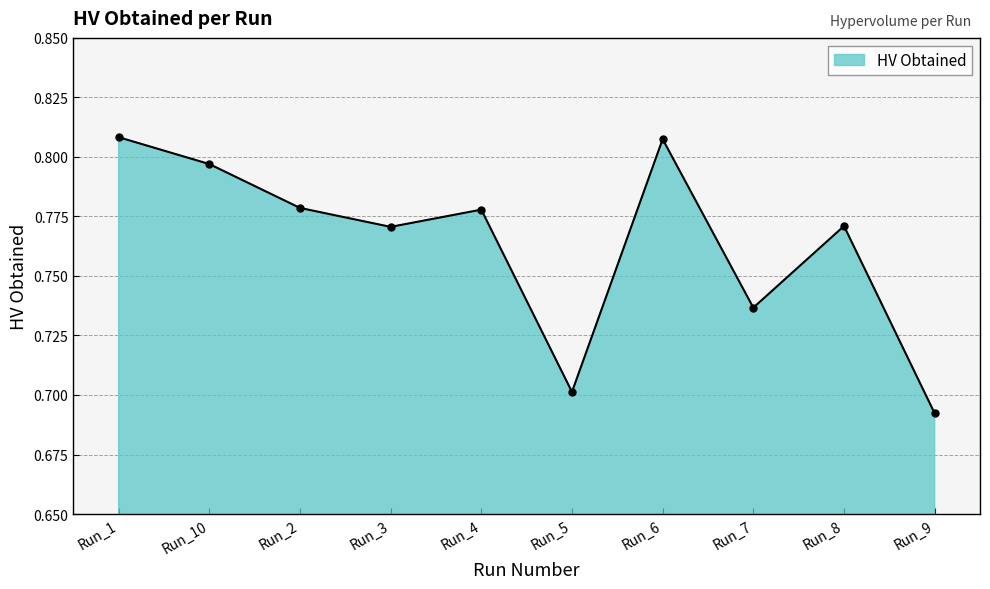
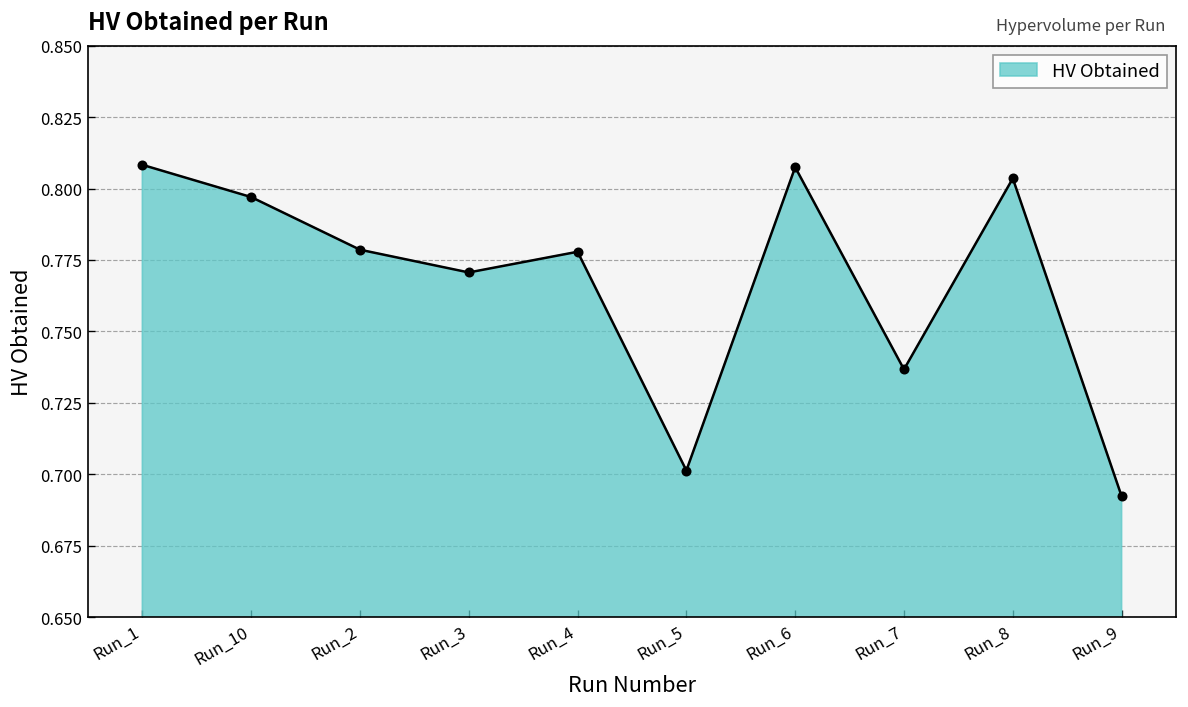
  {
    "Run_1": 0.808,
    "Run_10": 0.797,
    "Run_2": 0.779,
    "Run_3": 0.771,
    "Run_4": 0.778,
    "Run_5": 0.701,
    "Run_6": 0.807,
    "Run_7": 0.737,
-   "Run_8": 0.771,
+   "Run_8": 0.804,
    "Run_9": 0.692
  }
